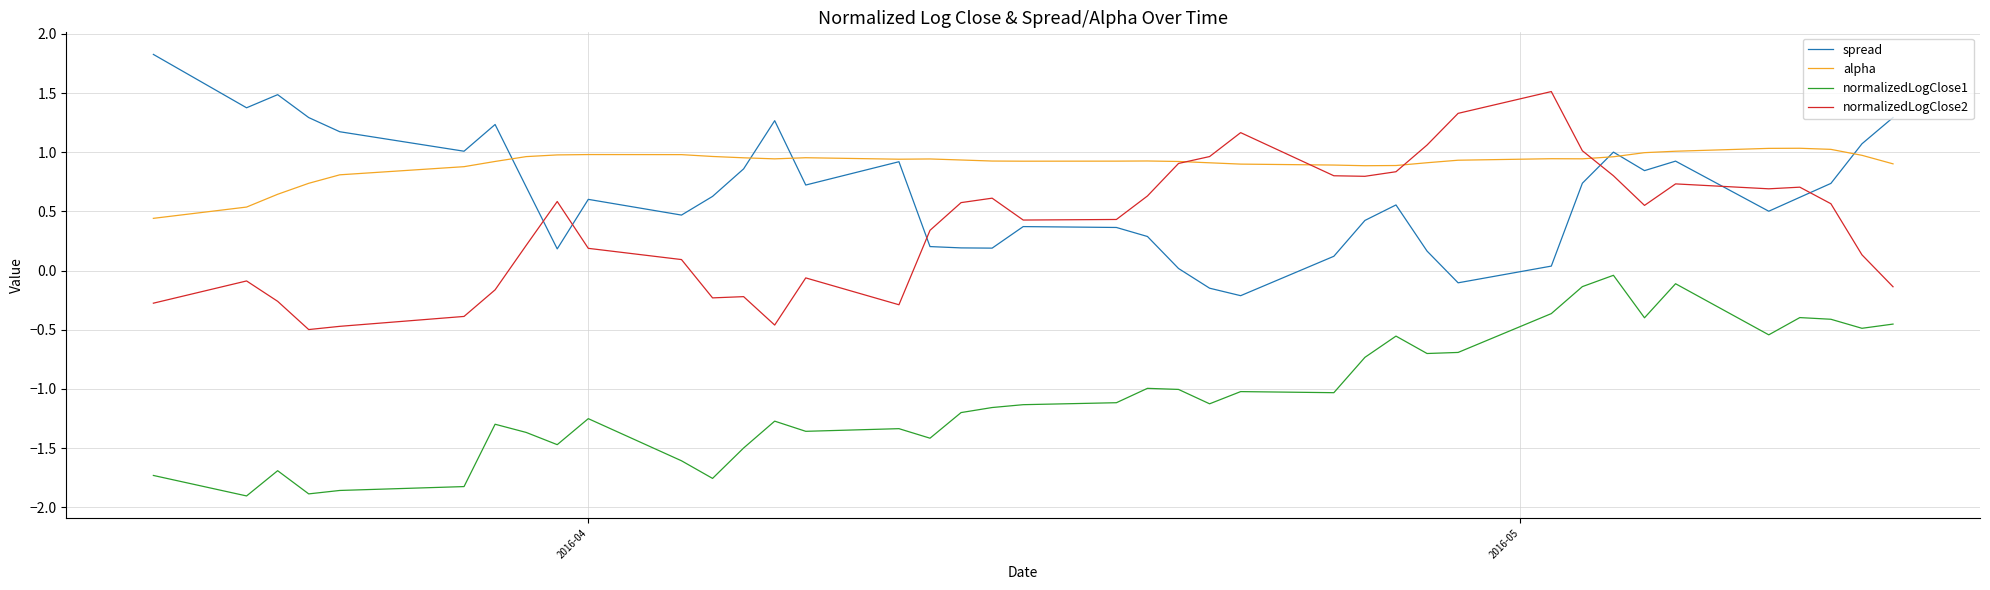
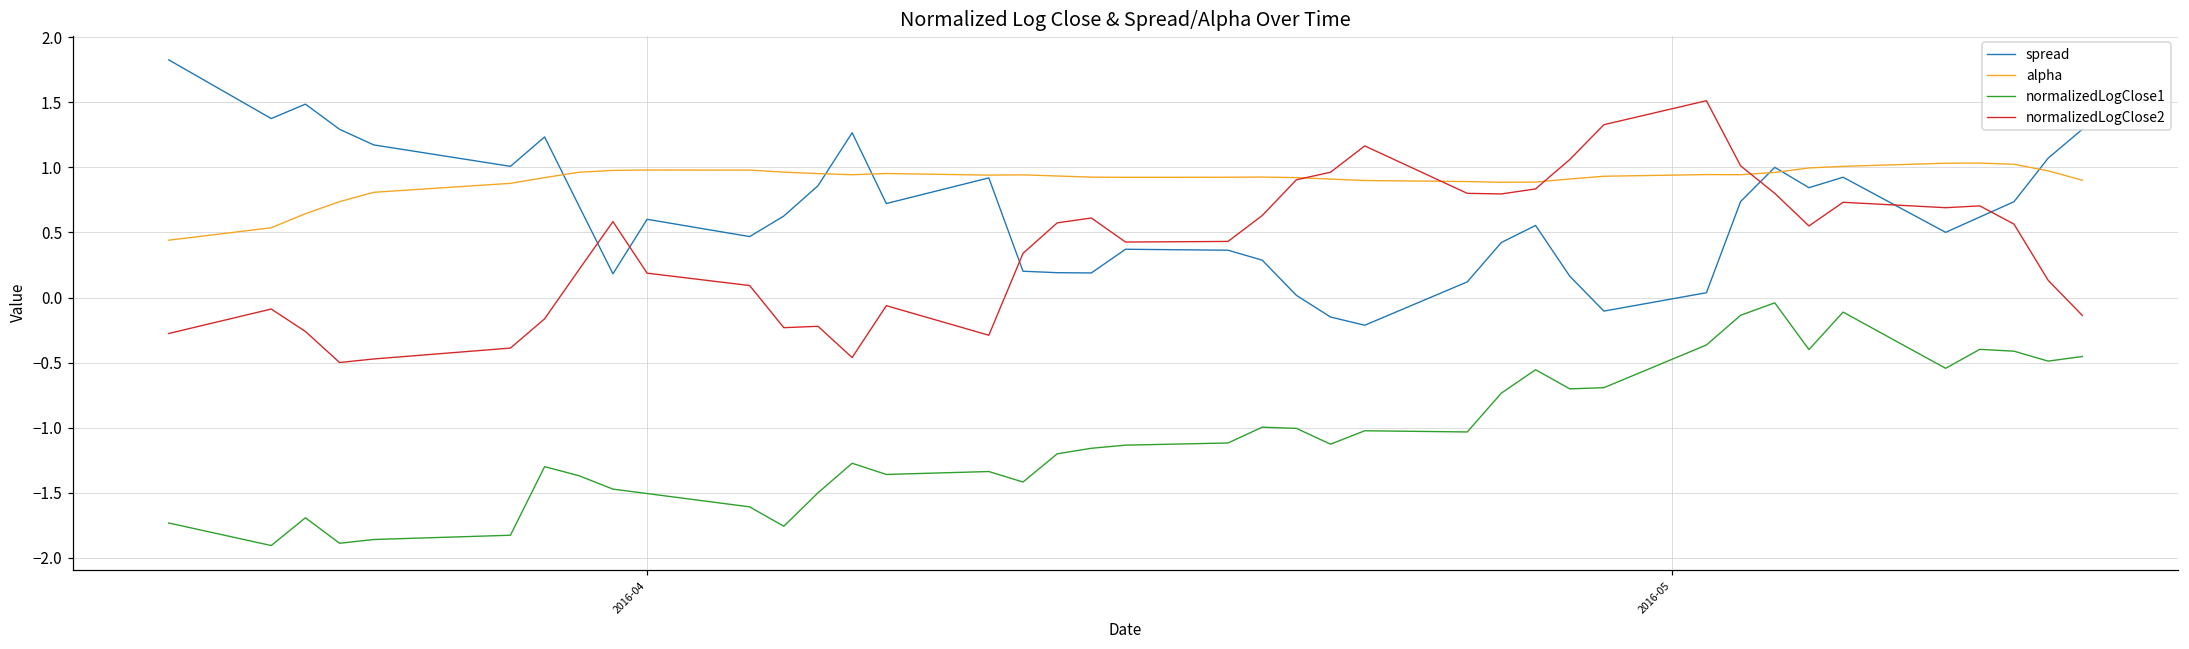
  {
    "spread": {
      "2016-04": 0.60
    },
    "alpha": {
      "2016-04": 0.98
    },
    "normalizedLogClose1": {
-     "2016-04": -1.25
+     "2016-04": -1.51
    },
    "normalizedLogClose2": {
      "2016-04": 0.19
    }
  }
